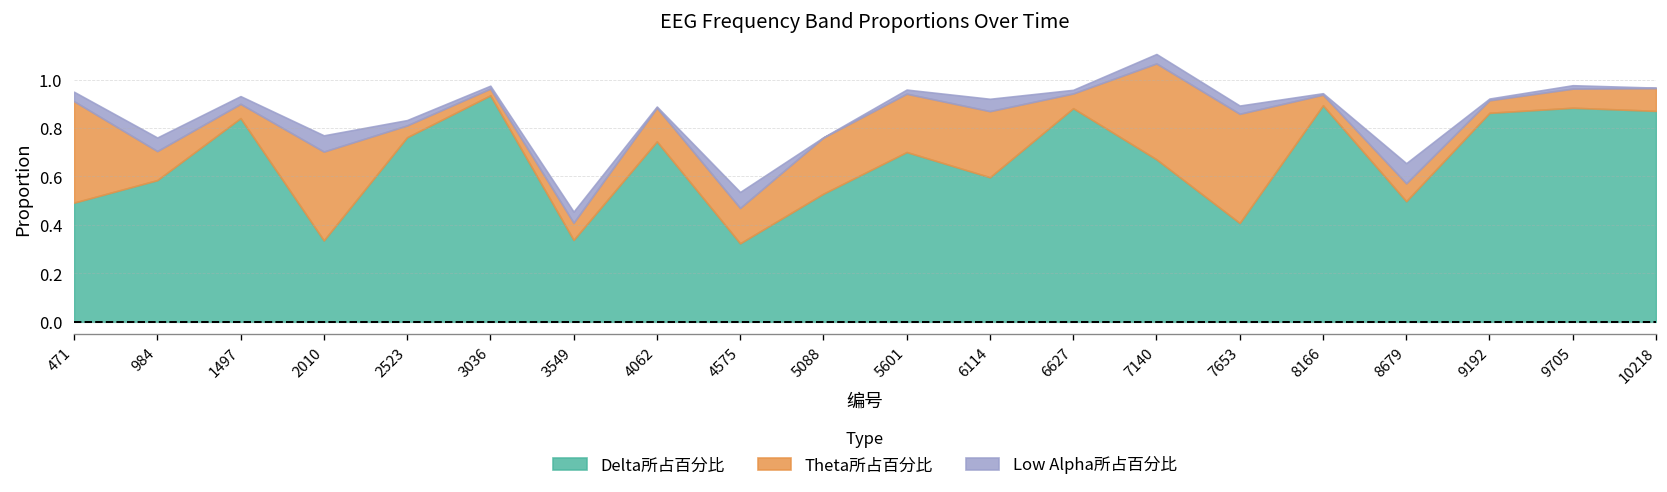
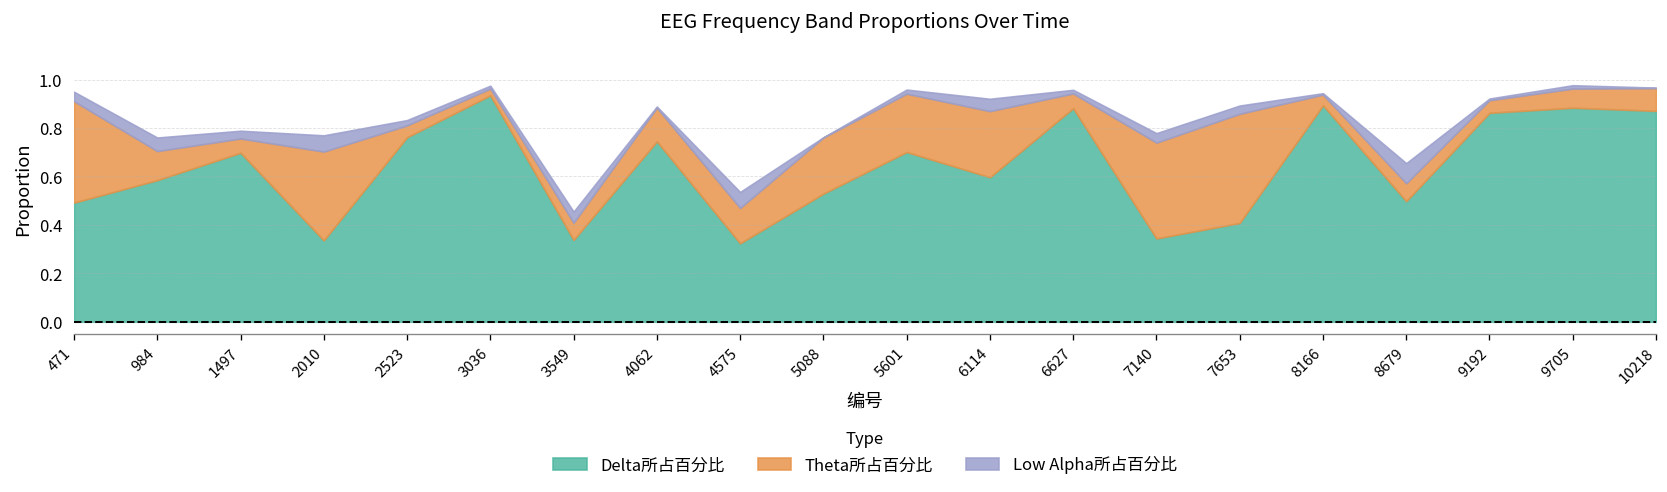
  {
    "Delta所占百分比": {
      "471": 0.49,
      "984": 0.59,
-     "1497": 0.84,
+     "1497": 0.70,
      "2010": 0.34,
      "2523": 0.76,
      "3036": 0.94,
      "3549": 0.34,
      "4062": 0.75,
      "4575": 0.32,
      "5088": 0.53,
      "5601": 0.70,
      "6114": 0.60,
      "6627": 0.88,
-     "7140": 0.67,
+     "7140": 0.34,
      "7653": 0.41,
      "8166": 0.89,
      "8679": 0.50,
      "9192": 0.86,
      "9705": 0.88,
      "10218": 0.87
    },
    "Theta所占百分比": {
      "471": 0.42,
      "984": 0.12,
      "1497": 0.06,
      "2010": 0.37,
      "2523": 0.05,
      "3549": 0.07,
      "4575": 0.15,
      "5601": 0.24,
      "6114": 0.27,
      "6627": 0.06,
      "7140": 0.40,
      "7653": 0.45,
      "8679": 0.07,
      "9705": 0.08
    },
    "Low Alpha所占百分比": {
      "471": 0.04,
      "984": 0.06,
      "1497": 0.03,
      "2010": 0.07,
      "2523": 0.02,
      "3549": 0.05,
      "4575": 0.07,
      "5601": 0.02,
      "6114": 0.05,
      "6627": 0.02,
      "7140": 0.04,
      "7653": 0.03,
      "8679": 0.08,
      "9705": 0.01
    }
  }
